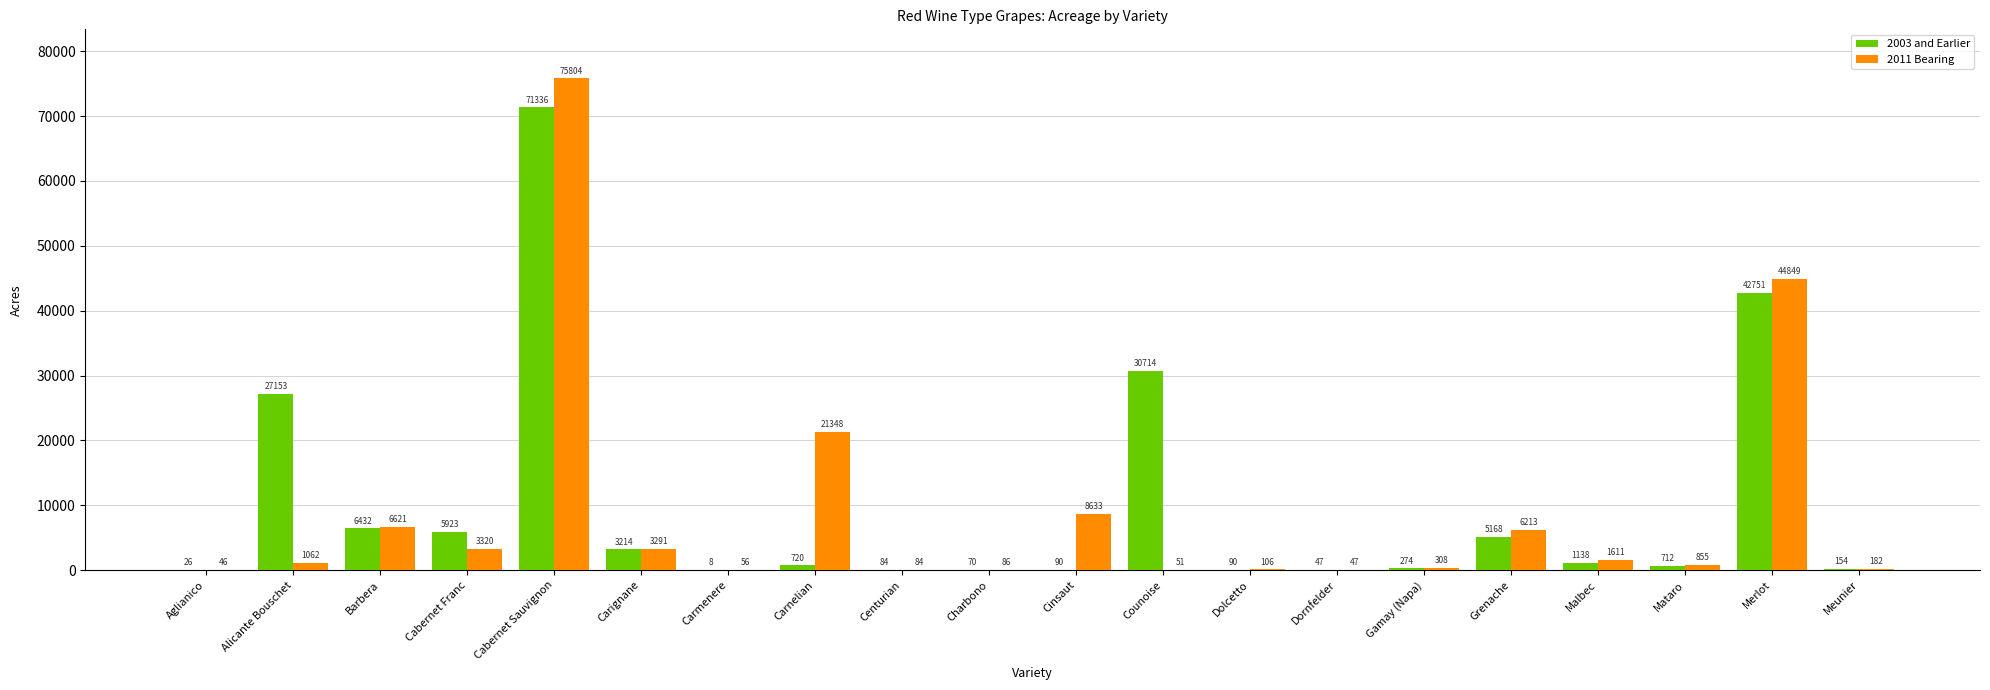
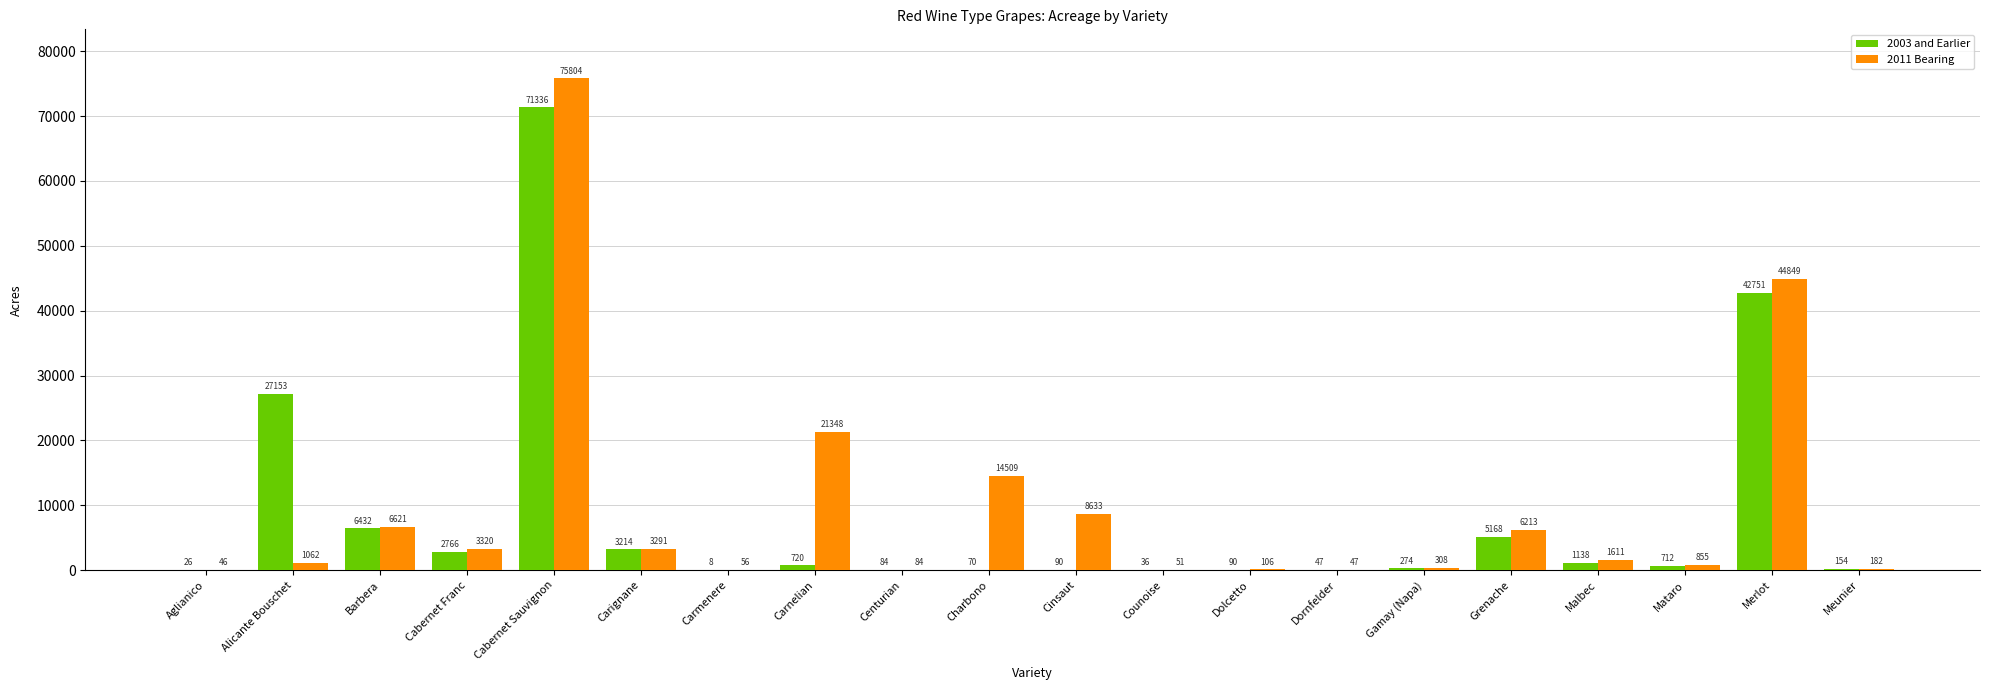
  {
    "2003 and Earlier": {
      "Aglianico": 26,
      "Alicante Bouschet": 27153,
      "Barbera": 6432,
-     "Cabernet Franc": 5923,
+     "Cabernet Franc": 2766,
      "Cabernet Sauvignon": 71336,
      "Carignane": 3214,
      "Carmenere": 8,
      "Carnelian": 720,
      "Centurian": 84,
      "Charbono": 70,
      "Cinsaut": 90,
-     "Counoise": 30714,
+     "Counoise": 36,
      "Dolcetto": 90,
      "Dornfelder": 47,
      "Gamay (Napa)": 274,
      "Grenache": 5168,
      "Malbec": 1138,
      "Mataro": 712,
      "Merlot": 42751,
      "Meunier": 154
    },
    "2011 Bearing": {
      "Aglianico": 46,
      "Alicante Bouschet": 1062,
      "Barbera": 6621,
      "Cabernet Franc": 3320,
      "Cabernet Sauvignon": 75804,
      "Carignane": 3291,
      "Carmenere": 56,
      "Carnelian": 21348,
      "Centurian": 84,
-     "Charbono": 86,
+     "Charbono": 14509,
      "Cinsaut": 8633,
      "Counoise": 51,
      "Dolcetto": 106,
      "Dornfelder": 47,
      "Gamay (Napa)": 308,
      "Grenache": 6213,
      "Malbec": 1611,
      "Mataro": 855,
      "Merlot": 44849,
      "Meunier": 182
    }
  }
